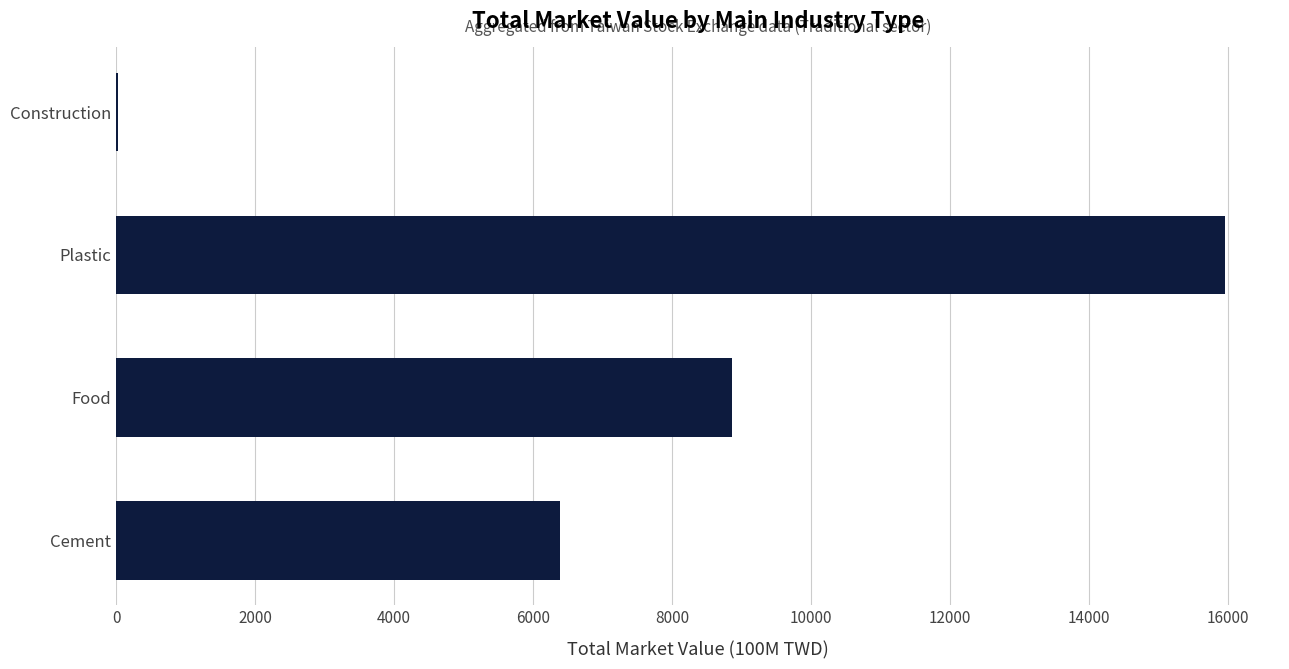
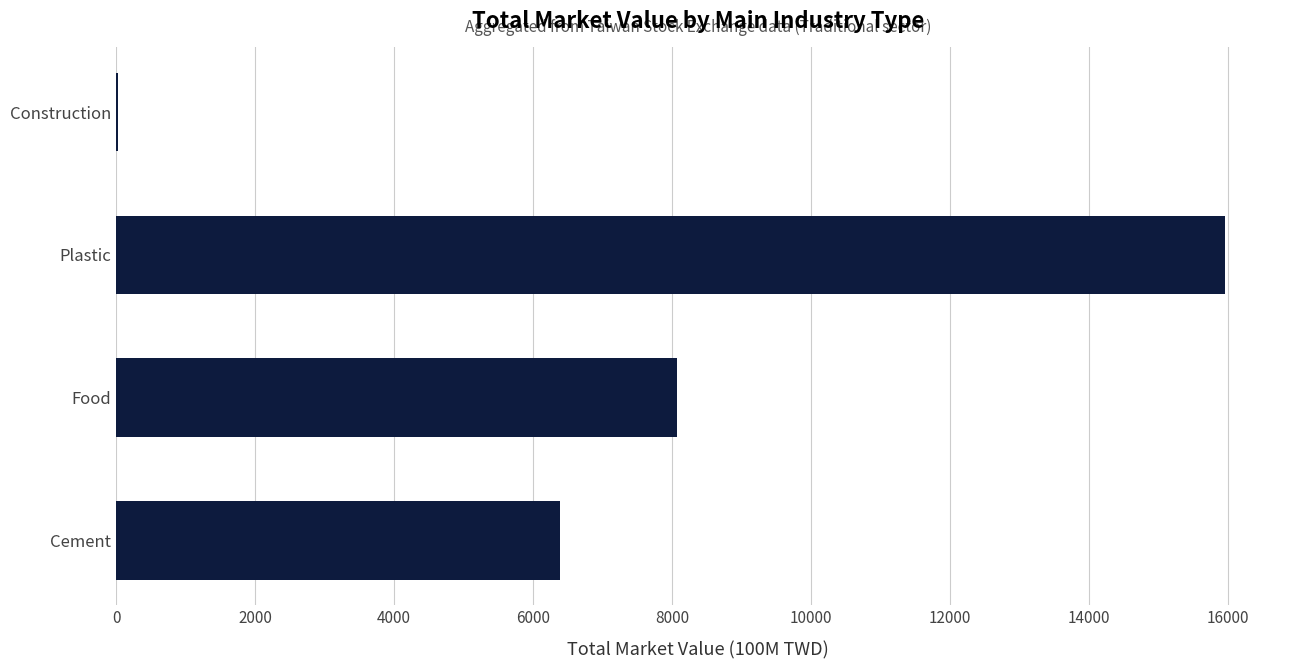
  {
    "Plastic": 16000,
-   "Food": 8900,
+   "Food": 8100,
    "Cement": 6400
  }
